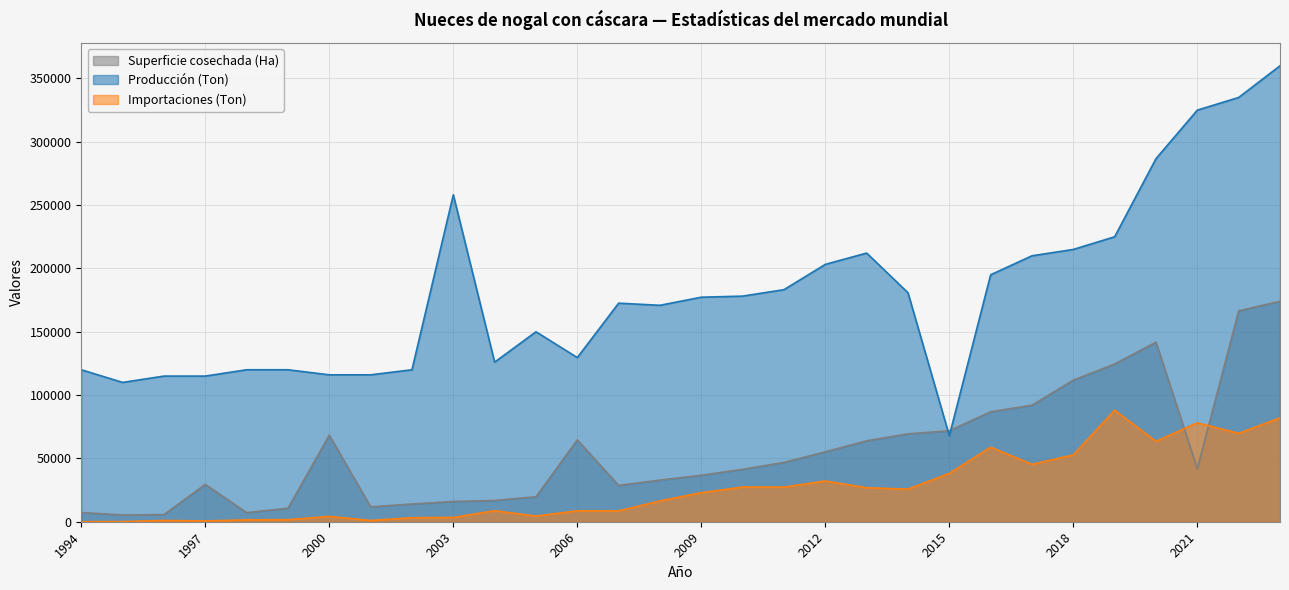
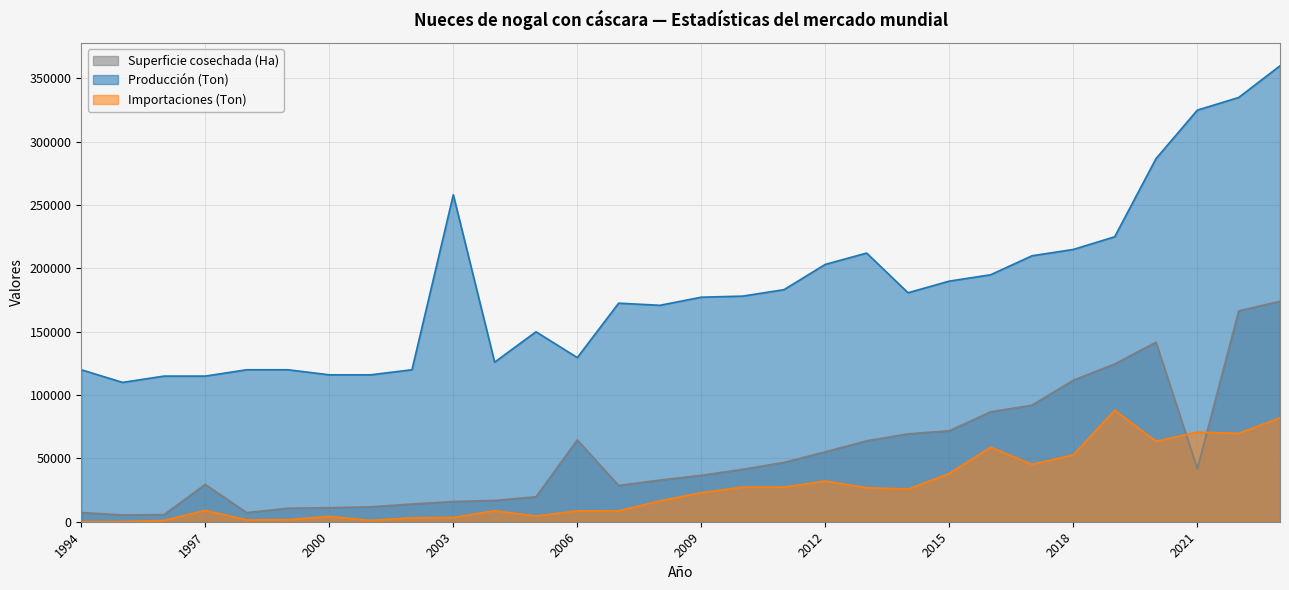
  {
    "Superficie cosechada (Ha)": {
      "1994": 7000,
      "1997": 29000,
-     "2000": 68000,
+     "2000": 11000,
      "2003": 16000,
      "2006": 65000,
      "2009": 37000,
      "2012": 55000,
      "2015": 72000,
      "2018": 112000,
      "2021": 42000
    },
    "Producción (Ton)": {
      "1994": 120000,
      "1997": 115000,
      "2000": 116000,
      "2003": 258000,
      "2006": 130000,
      "2009": 177000,
      "2012": 203000,
-     "2015": 68000,
+     "2015": 190000,
      "2018": 215000,
      "2021": 325000
    },
    "Importaciones (Ton)": {
      "1994": 0,
-     "1997": 1000,
+     "1997": 9000,
      "2000": 4000,
      "2003": 3000,
      "2006": 9000,
      "2009": 23000,
      "2012": 32000,
      "2015": 38000,
      "2018": 53000,
-     "2021": 78000
+     "2021": 71000
    }
  }
